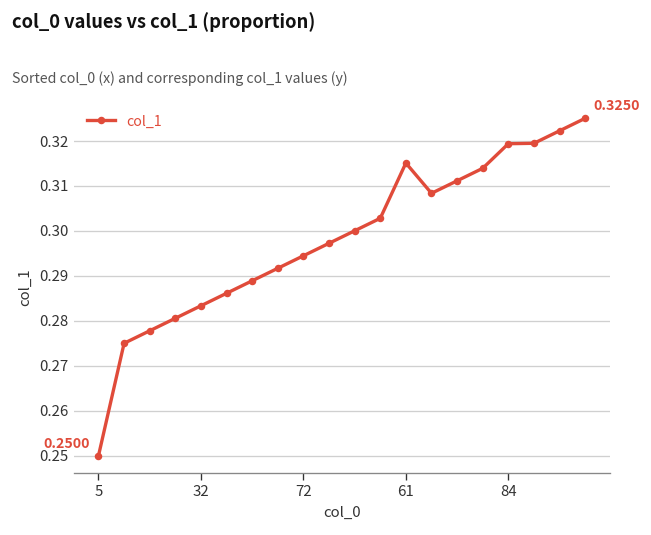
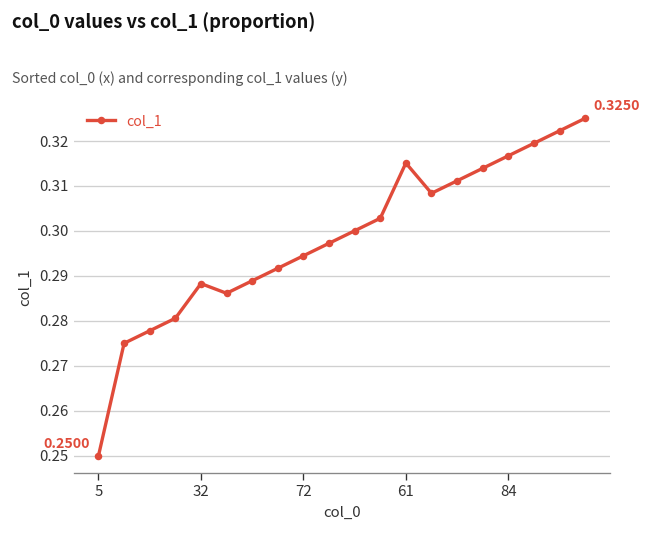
  {
-   "32": 0.283,
+   "32": 0.288,
    "72": 0.294,
    "61": 0.315,
-   "84": 0.319
+   "84": 0.317
  }
